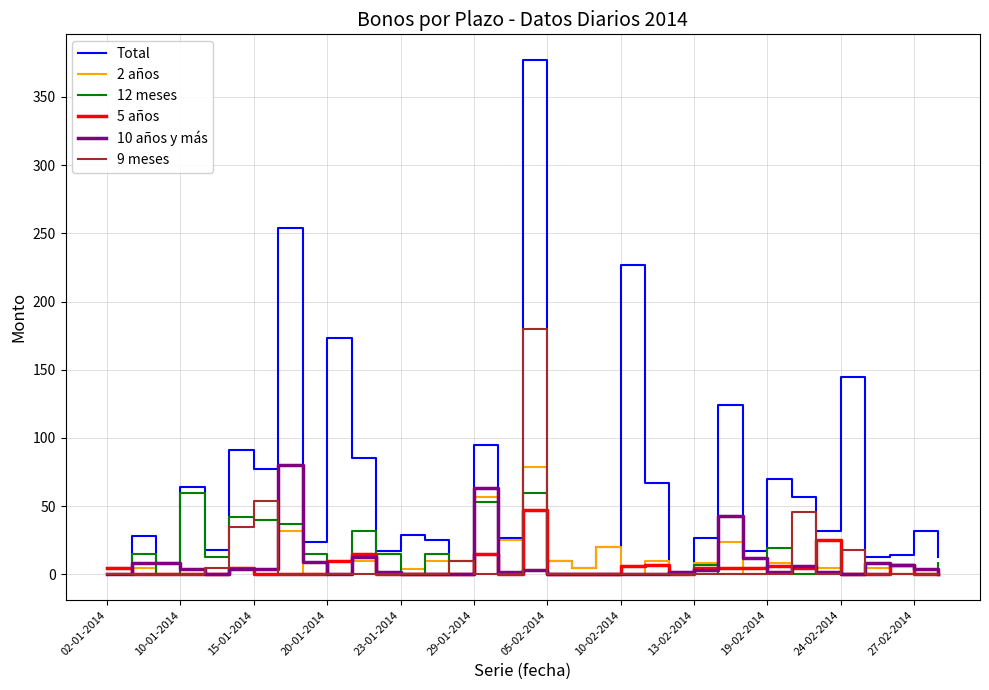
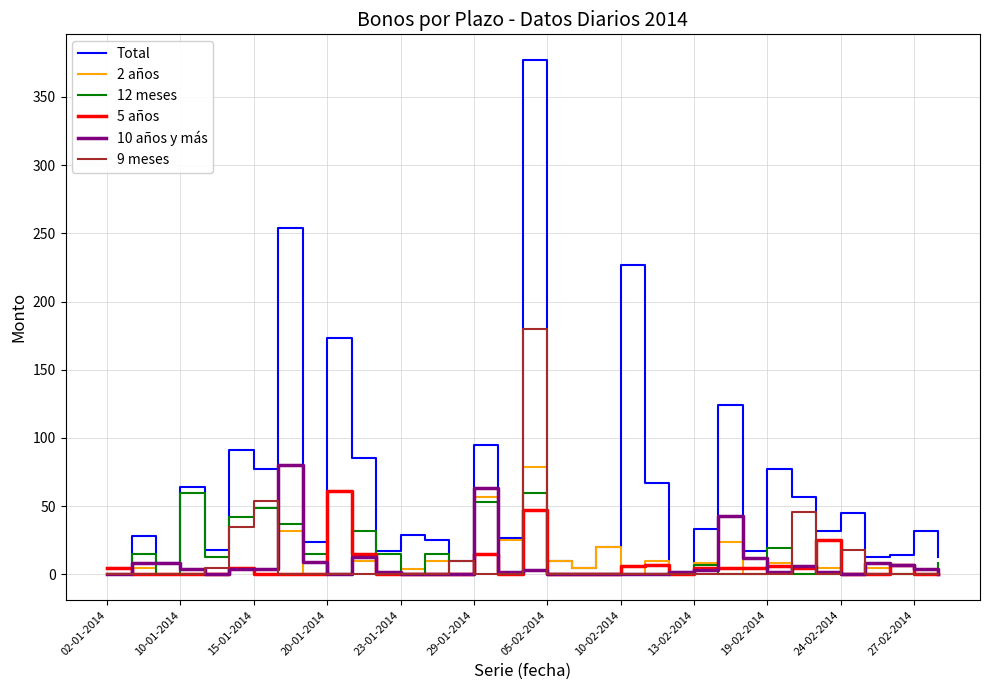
  {
    "Total": {
      "10-01-2014": 64,
      "15-01-2014": 77,
      "20-01-2014": 173,
      "23-01-2014": 29,
      "29-01-2014": 95,
      "10-02-2014": 227,
-     "13-02-2014": 27,
-     "19-02-2014": 70,
-     "24-02-2014": 145,
+     "13-02-2014": 33,
+     "19-02-2014": 77,
+     "24-02-2014": 45,
      "27-02-2014": 32
    },
    "2 años": {
      "23-01-2014": 4,
      "29-01-2014": 57,
      "19-02-2014": 8
    },
    "12 meses": {
      "10-01-2014": 60,
-     "15-01-2014": 40,
+     "15-01-2014": 49,
      "29-01-2014": 53,
      "19-02-2014": 19
    },
    "5 años": {
-     "20-01-2014": 10,
+     "20-01-2014": 61,
      "29-01-2014": 15,
      "10-02-2014": 6,
      "13-02-2014": 5,
      "19-02-2014": 6
    },
    "10 años y más": {
      "10-01-2014": 4,
      "15-01-2014": 4,
      "29-01-2014": 63,
      "13-02-2014": 3,
      "19-02-2014": 2,
      "27-02-2014": 4
    },
    "9 meses": {
      "15-01-2014": 54,
      "29-01-2014": 0,
      "13-02-2014": 0,
      "19-02-2014": 0,
      "24-02-2014": 18
    }
  }
